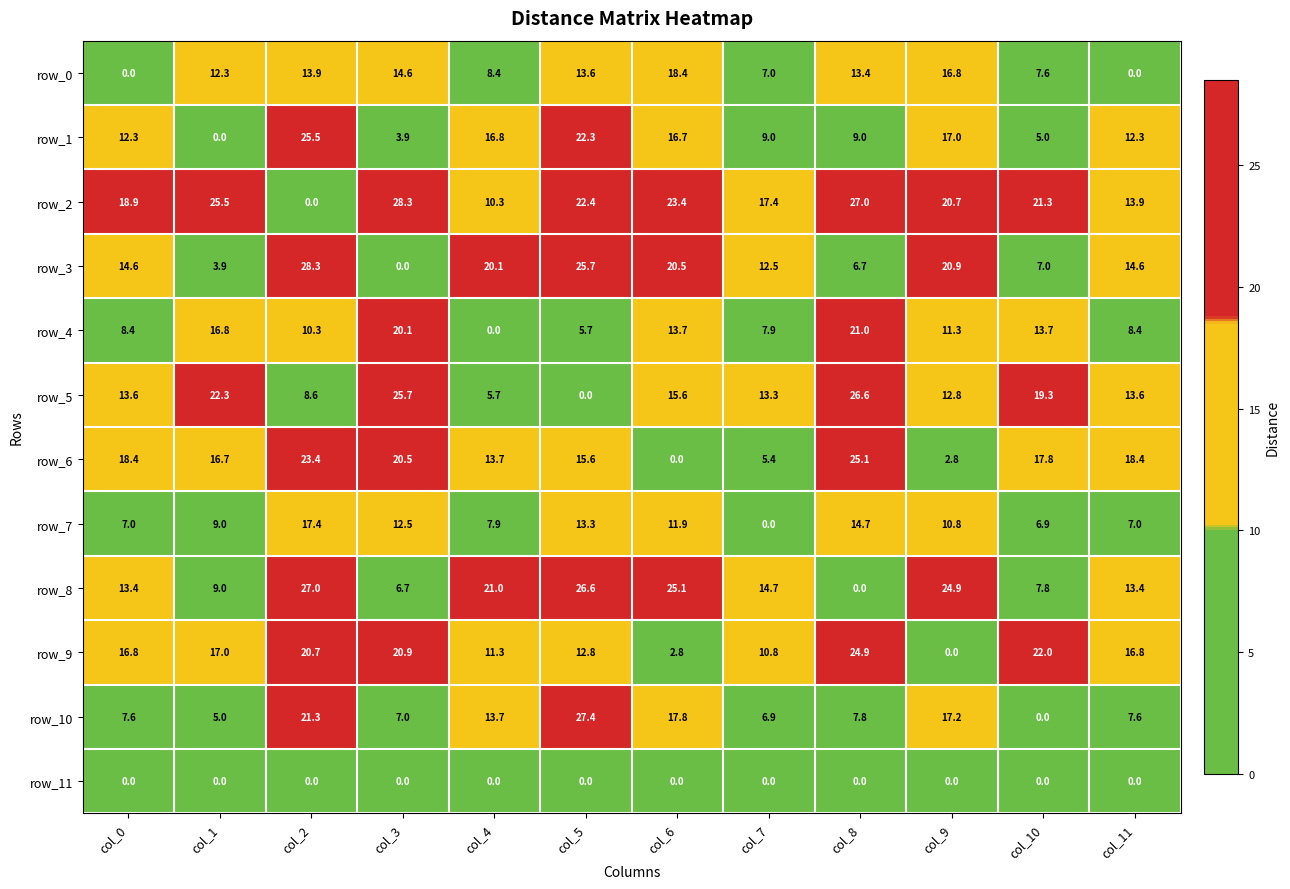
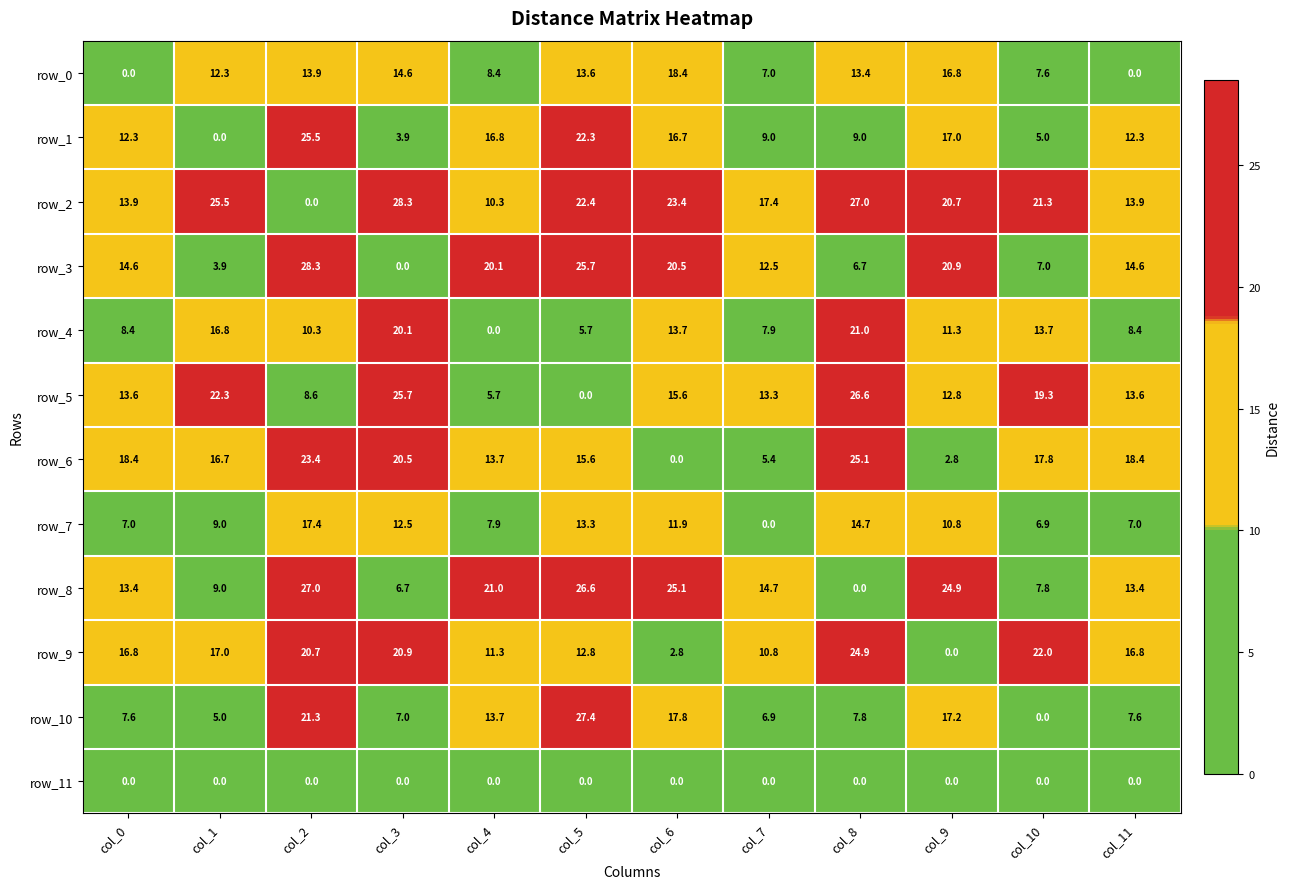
  {
    "row_0": {
      "col_0": 0.0,
      "col_1": 12.3,
      "col_2": 13.9,
      "col_3": 14.6,
      "col_4": 8.4,
      "col_5": 13.6,
      "col_6": 18.4,
      "col_7": 7.0,
      "col_8": 13.4,
      "col_9": 16.8,
      "col_10": 7.6,
      "col_11": 0.0
    },
    "row_1": {
      "col_0": 12.3,
      "col_1": 0.0,
      "col_2": 25.5,
      "col_3": 3.9,
      "col_4": 16.8,
      "col_5": 22.3,
      "col_6": 16.7,
      "col_7": 9.0,
      "col_8": 9.0,
      "col_9": 17.0,
      "col_10": 5.0,
      "col_11": 12.3
    },
    "row_2": {
-     "col_0": 18.9,
+     "col_0": 13.9,
      "col_1": 25.5,
      "col_2": 0.0,
      "col_3": 28.3,
      "col_4": 10.3,
      "col_5": 22.4,
      "col_6": 23.4,
      "col_7": 17.4,
      "col_8": 27.0,
      "col_9": 20.7,
      "col_10": 21.3,
      "col_11": 13.9
    },
    "row_3": {
      "col_0": 14.6,
      "col_1": 3.9,
      "col_2": 28.3,
      "col_3": 0.0,
      "col_4": 20.1,
      "col_5": 25.7,
      "col_6": 20.5,
      "col_7": 12.5,
      "col_8": 6.7,
      "col_9": 20.9,
      "col_10": 7.0,
      "col_11": 14.6
    },
    "row_4": {
      "col_0": 8.4,
      "col_1": 16.8,
      "col_2": 10.3,
      "col_3": 20.1,
      "col_4": 0.0,
      "col_5": 5.7,
      "col_6": 13.7,
      "col_7": 7.9,
      "col_8": 21.0,
      "col_9": 11.3,
      "col_10": 13.7,
      "col_11": 8.4
    },
    "row_5": {
      "col_0": 13.6,
      "col_1": 22.3,
      "col_2": 8.6,
      "col_3": 25.7,
      "col_4": 5.7,
      "col_5": 0.0,
      "col_6": 15.6,
      "col_7": 13.3,
      "col_8": 26.6,
      "col_9": 12.8,
      "col_10": 19.3,
      "col_11": 13.6
    },
    "row_6": {
      "col_0": 18.4,
      "col_1": 16.7,
      "col_2": 23.4,
      "col_3": 20.5,
      "col_4": 13.7,
      "col_5": 15.6,
      "col_6": 0.0,
      "col_7": 5.4,
      "col_8": 25.1,
      "col_9": 2.8,
      "col_10": 17.8,
      "col_11": 18.4
    },
    "row_7": {
      "col_0": 7.0,
      "col_1": 9.0,
      "col_2": 17.4,
      "col_3": 12.5,
      "col_4": 7.9,
      "col_5": 13.3,
      "col_6": 11.9,
      "col_7": 0.0,
      "col_8": 14.7,
      "col_9": 10.8,
      "col_10": 6.9,
      "col_11": 7.0
    },
    "row_8": {
      "col_0": 13.4,
      "col_1": 9.0,
      "col_2": 27.0,
      "col_3": 6.7,
      "col_4": 21.0,
      "col_5": 26.6,
      "col_6": 25.1,
      "col_7": 14.7,
      "col_8": 0.0,
      "col_9": 24.9,
      "col_10": 7.8,
      "col_11": 13.4
    },
    "row_9": {
      "col_0": 16.8,
      "col_1": 17.0,
      "col_2": 20.7,
      "col_3": 20.9,
      "col_4": 11.3,
      "col_5": 12.8,
      "col_6": 2.8,
      "col_7": 10.8,
      "col_8": 24.9,
      "col_9": 0.0,
      "col_10": 22.0,
      "col_11": 16.8
    },
    "row_10": {
      "col_0": 7.6,
      "col_1": 5.0,
      "col_2": 21.3,
      "col_3": 7.0,
      "col_4": 13.7,
      "col_5": 27.4,
      "col_6": 17.8,
      "col_7": 6.9,
      "col_8": 7.8,
      "col_9": 17.2,
      "col_10": 0.0,
      "col_11": 7.6
    },
    "row_11": {
      "col_0": 0.0,
      "col_1": 0.0,
      "col_2": 0.0,
      "col_3": 0.0,
      "col_4": 0.0,
      "col_5": 0.0,
      "col_6": 0.0,
      "col_7": 0.0,
      "col_8": 0.0,
      "col_9": 0.0,
      "col_10": 0.0,
      "col_11": 0.0
    }
  }
